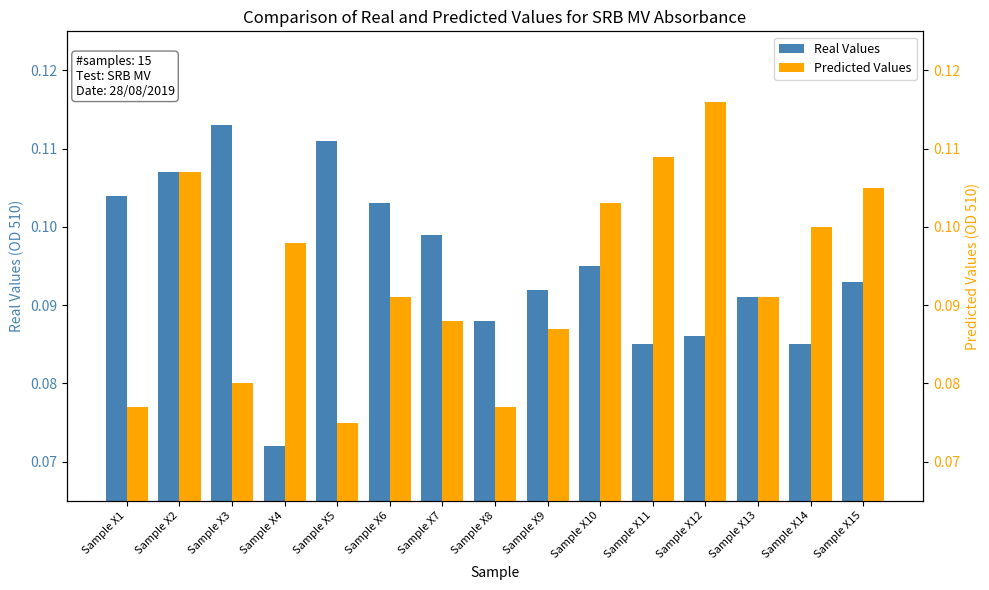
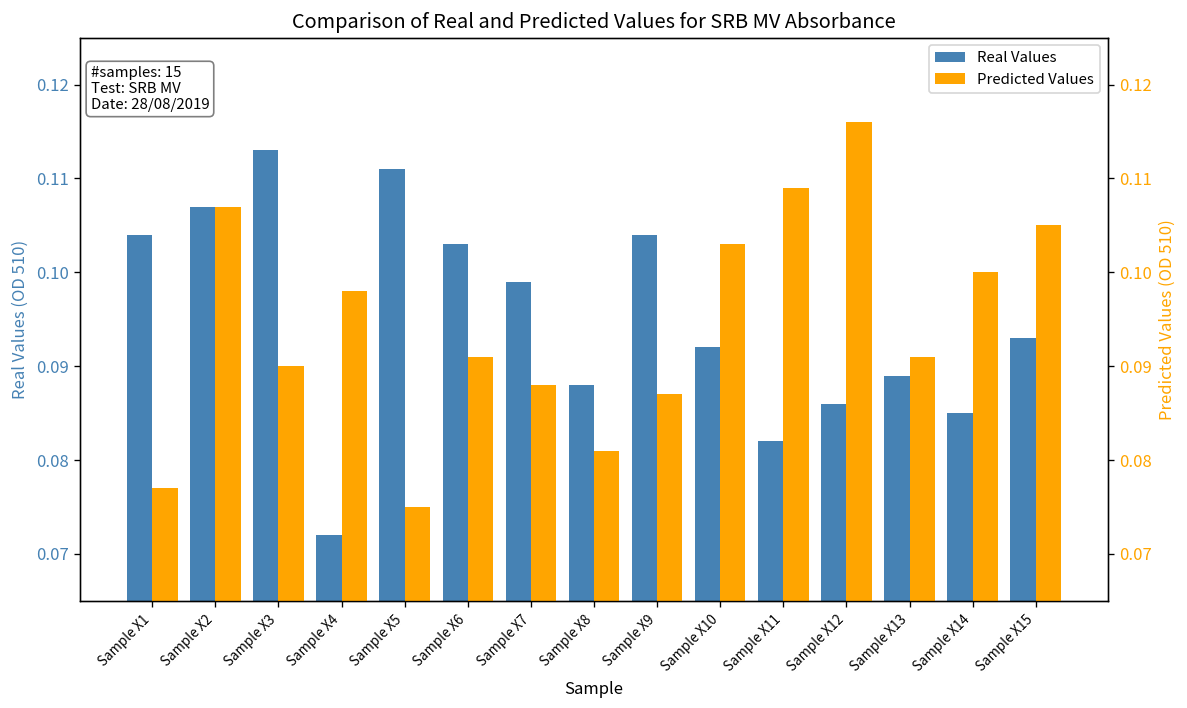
  {
    "Real Values": {
      "Sample X1": 0.104,
      "Sample X2": 0.107,
      "Sample X3": 0.113,
      "Sample X4": 0.072,
      "Sample X5": 0.111,
      "Sample X6": 0.103,
      "Sample X7": 0.099,
      "Sample X8": 0.088,
-     "Sample X9": 0.092,
-     "Sample X10": 0.095,
-     "Sample X11": 0.085,
+     "Sample X9": 0.104,
+     "Sample X10": 0.092,
+     "Sample X11": 0.082,
      "Sample X12": 0.086,
-     "Sample X13": 0.091,
+     "Sample X13": 0.089,
      "Sample X14": 0.085,
      "Sample X15": 0.093
    },
    "Predicted Values": {
      "Sample X1": 0.077,
      "Sample X2": 0.107,
-     "Sample X3": 0.08,
+     "Sample X3": 0.09,
      "Sample X4": 0.098,
      "Sample X5": 0.075,
      "Sample X6": 0.091,
      "Sample X7": 0.088,
-     "Sample X8": 0.077,
+     "Sample X8": 0.081,
      "Sample X9": 0.087,
      "Sample X10": 0.103,
      "Sample X11": 0.109,
      "Sample X12": 0.116,
      "Sample X13": 0.091,
      "Sample X14": 0.100,
      "Sample X15": 0.105
    }
  }
